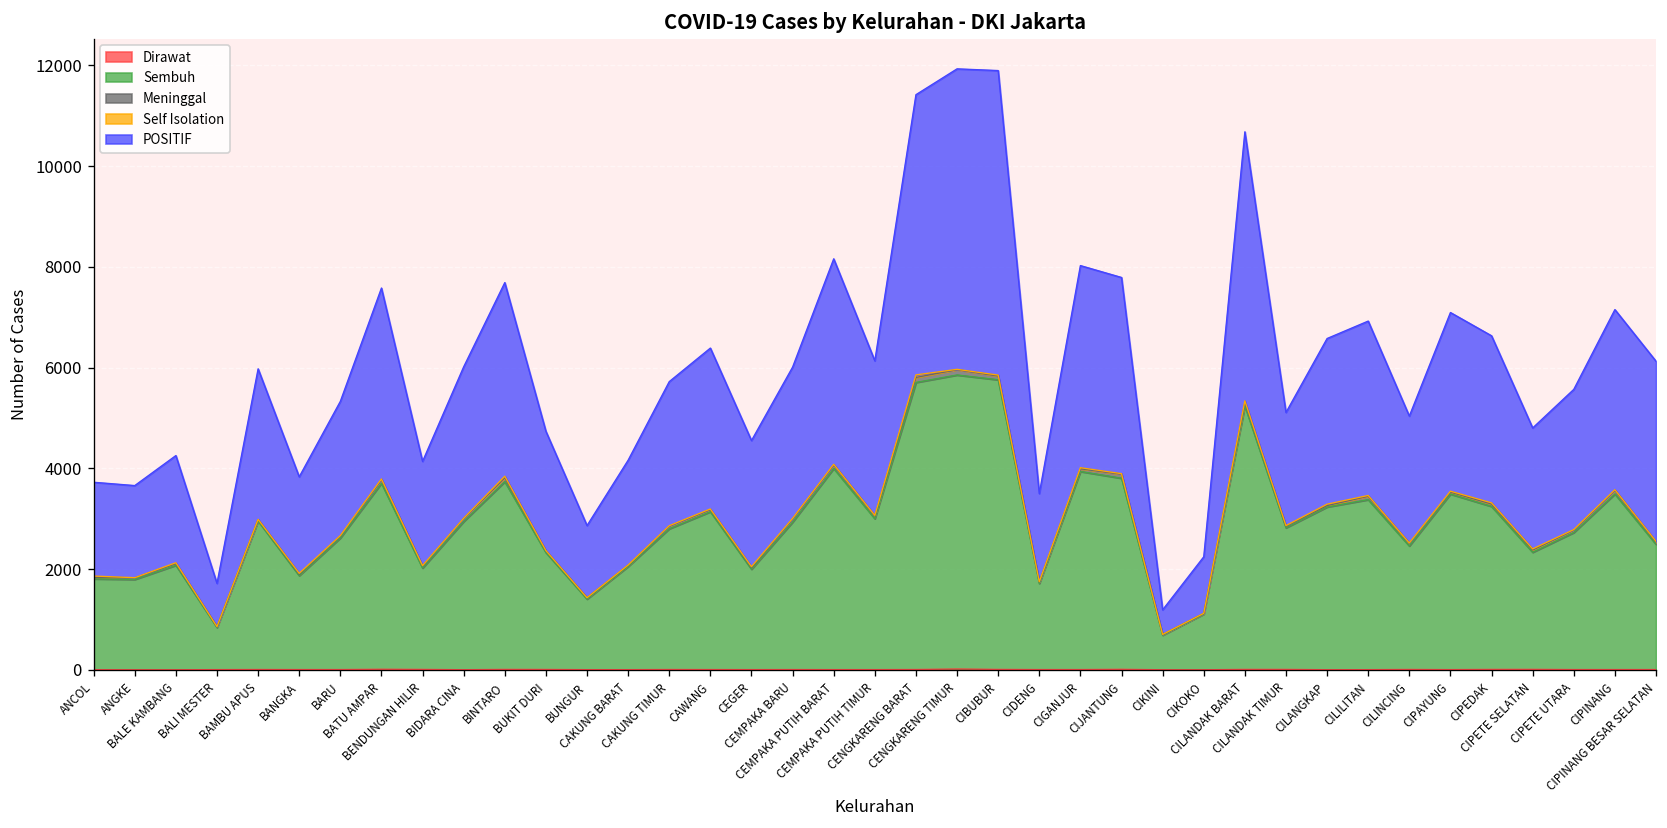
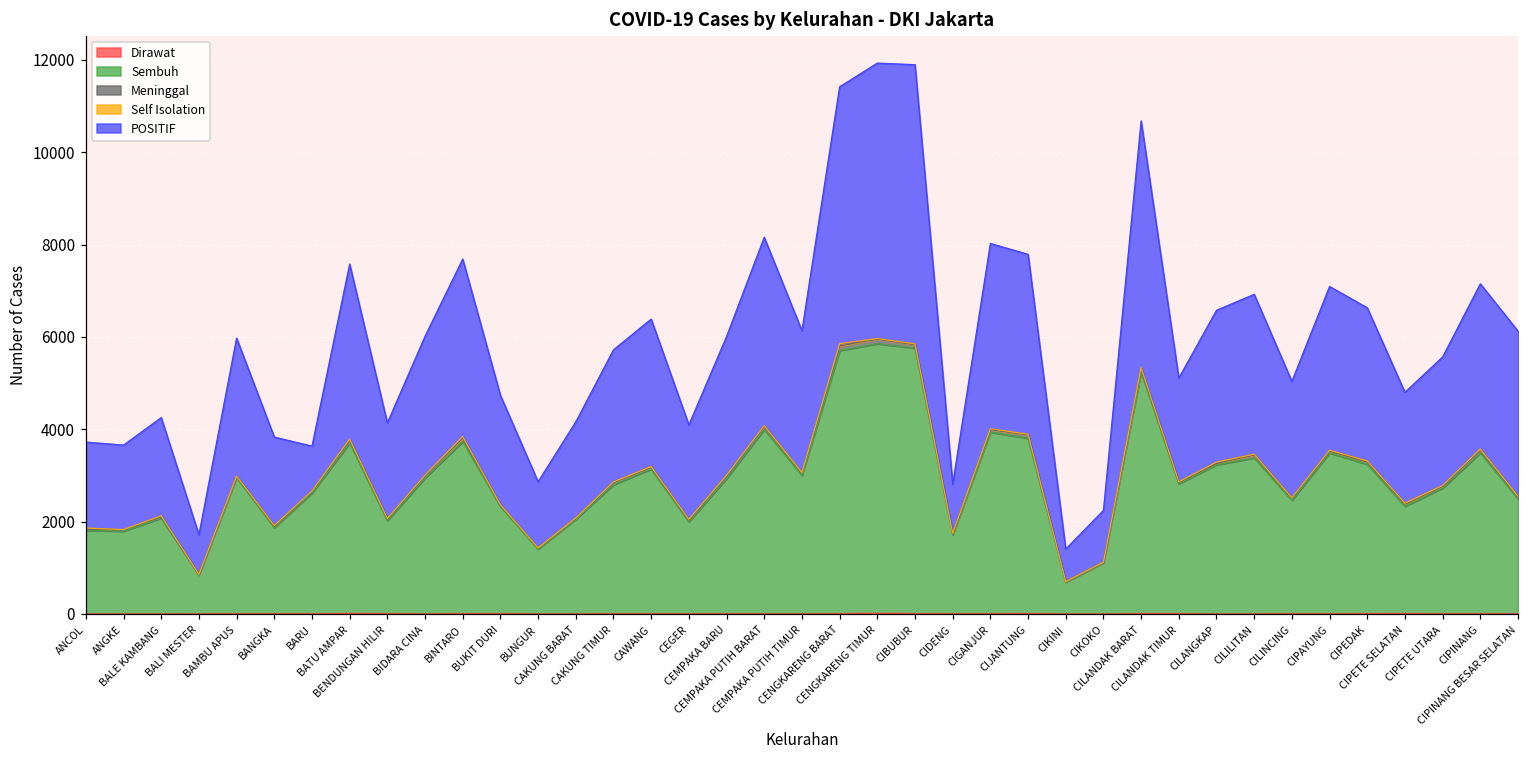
  {
    "Dirawat": {
      "ANCOL": 0,
      "ANGKE": 0,
      "BALE KAMBANG": 0,
      "BALI MESTER": 0,
      "BAMBU APUS": 0,
      "BANGKA": 0,
      "BARU": 0,
      "BATU AMPAR": 0,
      "BENDUNGAN HILIR": 0,
      "BIDARA CINA": 0,
      "BINTARO": 0,
      "BUKIT DURI": 0,
      "BUNGUR": 0,
      "CAKUNG BARAT": 0,
      "CAKUNG TIMUR": 0,
      "CAWANG": 0,
      "CEGER": 0,
      "CEMPAKA BARU": 0,
      "CEMPAKA PUTIH BARAT": 0,
      "CEMPAKA PUTIH TIMUR": 0,
      "CENGKARENG BARAT": 0,
      "CENGKARENG TIMUR": 0,
      "CIBUBUR": 0,
      "CIDENG": 0,
      "CIGANJUR": 0,
      "CIJANTUNG": 0,
      "CIKINI": 0,
      "CIKOKO": 0,
      "CILANDAK BARAT": 0,
      "CILANDAK TIMUR": 0,
      "CILANGKAP": 0,
      "CILILITAN": 0,
      "CILINCING": 0,
      "CIPAYUNG": 0,
      "CIPEDAK": 0,
      "CIPETE SELATAN": 0,
      "CIPETE UTARA": 0,
      "CIPINANG": 0,
      "CIPINANG BESAR SELATAN": 0
    },
    "Sembuh": {
      "BATU AMPAR": 3700,
      "BINTARO": 3700,
      "CEMPAKA BARU": 2900,
      "CEMPAKA PUTIH BARAT": 4000,
      "CENGKARENG BARAT": 5700,
      "CENGKARENG TIMUR": 5800,
      "CIBUBUR": 5800,
      "CIJANTUNG": 3800,
      "CILANDAK BARAT": 5200,
      "CILILITAN": 3400,
      "CIPINANG": 3500
    },
    "POSITIF": {
      "ANCOL": 1900,
      "ANGKE": 1800,
      "BALE KAMBANG": 2100,
      "BALI MESTER": 900,
      "BAMBU APUS": 3000,
      "BANGKA": 1900,
-     "BARU": 2700,
+     "BARU": 1000,
      "BATU AMPAR": 3800,
      "BENDUNGAN HILIR": 2100,
      "BIDARA CINA": 3000,
      "BINTARO": 3800,
      "BUKIT DURI": 2400,
      "BUNGUR": 1400,
      "CAKUNG BARAT": 2100,
      "CAKUNG TIMUR": 2900,
      "CAWANG": 3200,
-     "CEGER": 2500,
+     "CEGER": 2000,
      "CEMPAKA BARU": 3000,
      "CEMPAKA PUTIH BARAT": 4100,
      "CEMPAKA PUTIH TIMUR": 3100,
      "CENGKARENG BARAT": 5600,
      "CENGKARENG TIMUR": 6000,
      "CIBUBUR": 6000,
-     "CIDENG": 1700,
+     "CIDENG": 1100,
      "CIGANJUR": 4000,
      "CIJANTUNG": 3900,
-     "CIKINI": 500,
+     "CIKINI": 700,
      "CIKOKO": 1100,
      "CILANDAK BARAT": 5300,
      "CILANDAK TIMUR": 2200,
      "CILANGKAP": 3300,
      "CILILITAN": 3500,
      "CILINCING": 2500,
      "CIPAYUNG": 3500,
      "CIPEDAK": 3300,
      "CIPETE SELATAN": 2400,
      "CIPETE UTARA": 2800,
      "CIPINANG": 3600,
      "CIPINANG BESAR SELATAN": 3600
    }
  }
